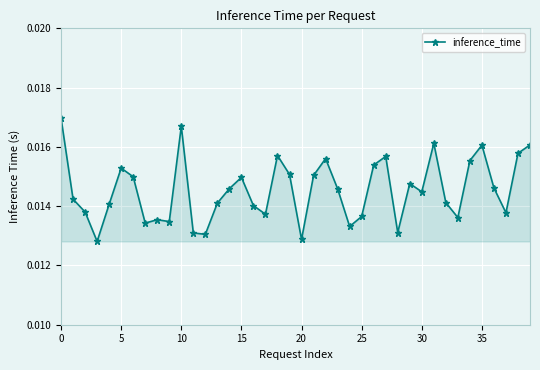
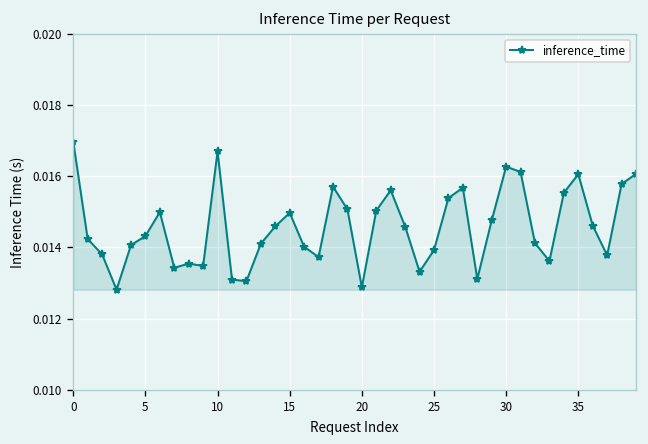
  {
    "0": 0.0170,
-   "5": 0.0153,
+   "5": 0.0143,
    "10": 0.0167,
    "15": 0.0150,
    "20": 0.0129,
-   "25": 0.0137,
-   "30": 0.0145,
+   "25": 0.0139,
+   "30": 0.0163,
    "35": 0.0161
  }
